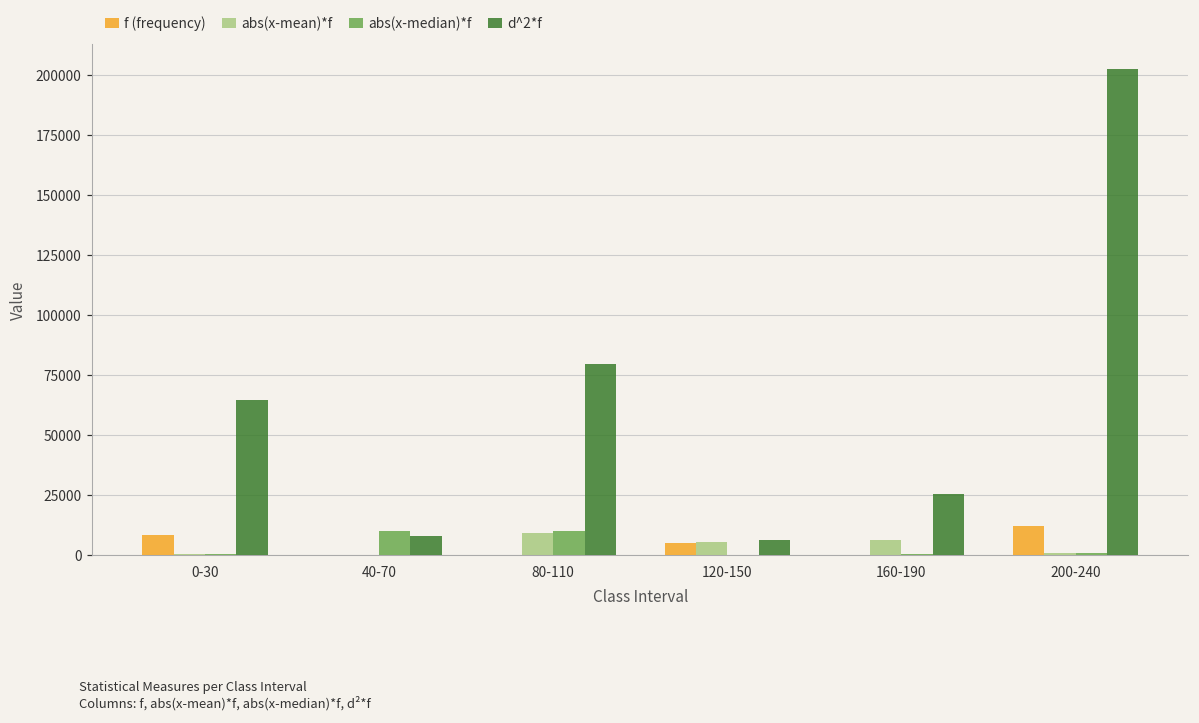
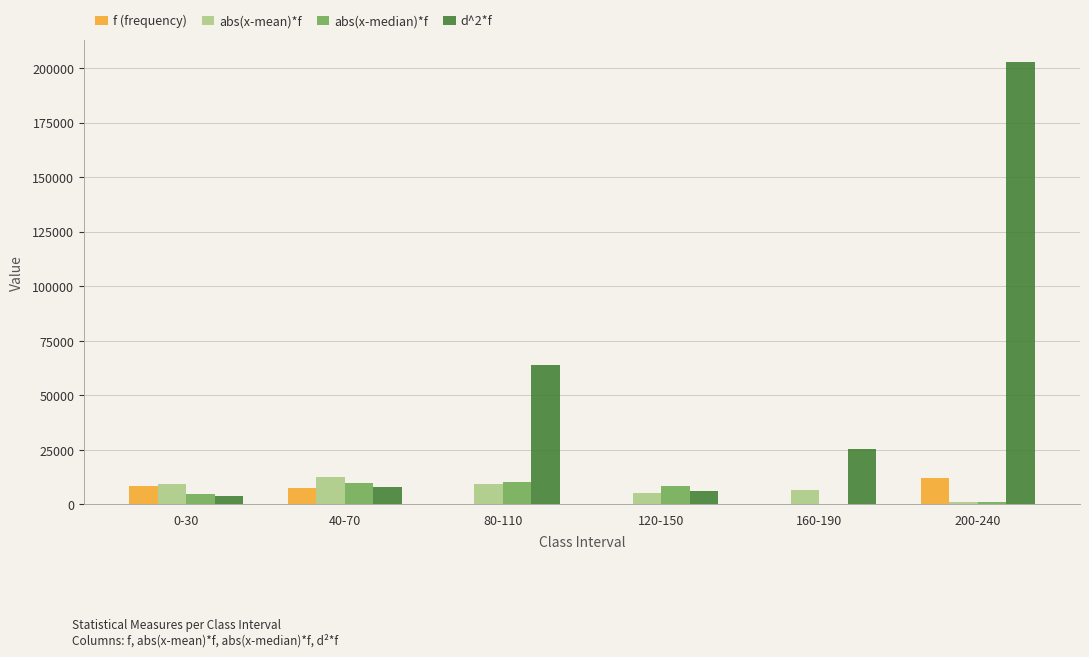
  {
    "f (frequency)": {
      "0-30": 8000,
-     "40-70": 0,
-     "120-150": 5000,
+     "40-70": 7000,
+     "120-150": 0,
      "200-240": 12000
    },
    "abs(x-mean)*f": {
-     "0-30": 1000,
-     "40-70": 0,
+     "0-30": 9000,
+     "40-70": 12000,
      "80-110": 9000,
      "120-150": 5000,
      "160-190": 6000
    },
    "abs(x-median)*f": {
-     "0-30": 1000,
+     "0-30": 5000,
      "40-70": 10000,
      "80-110": 10000,
-     "120-150": 0
+     "120-150": 8000
    },
    "d^2*f": {
-     "0-30": 64000,
+     "0-30": 4000,
      "40-70": 8000,
-     "80-110": 80000,
+     "80-110": 64000,
      "120-150": 6000,
      "160-190": 25000,
      "200-240": 203000
    }
  }
